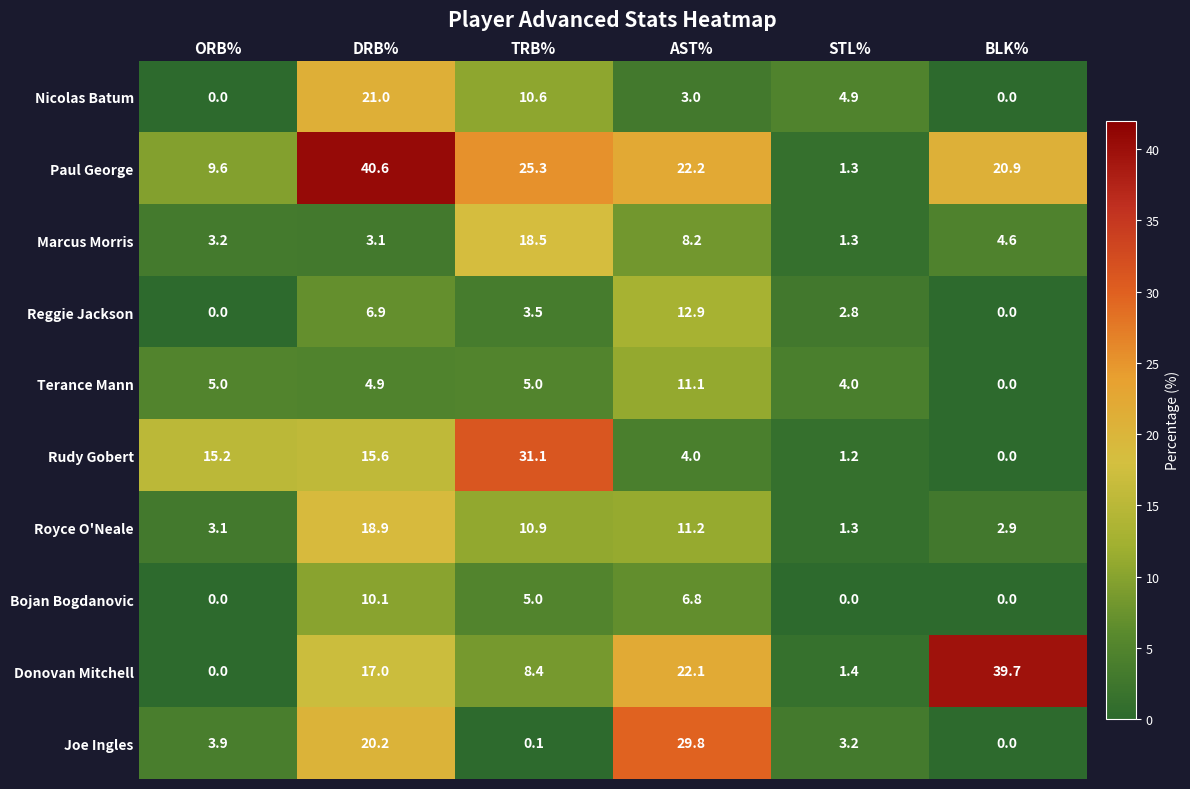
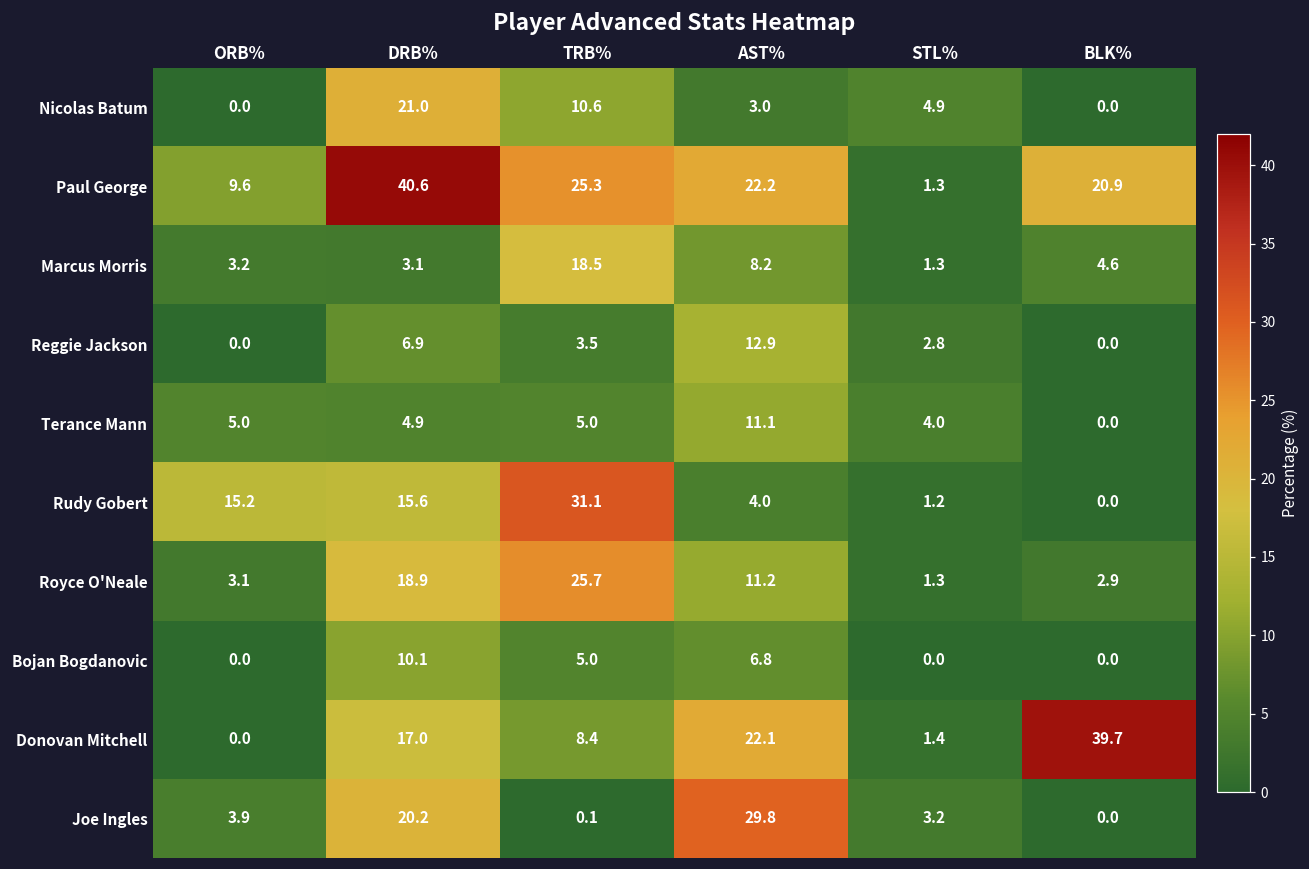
  {
    "Nicolas Batum": {
      "ORB%": 0.0,
      "DRB%": 21.0,
      "TRB%": 10.6,
      "AST%": 3.0,
      "STL%": 4.9,
      "BLK%": 0.0
    },
    "Paul George": {
      "ORB%": 9.6,
      "DRB%": 40.6,
      "TRB%": 25.3,
      "AST%": 22.2,
      "STL%": 1.3,
      "BLK%": 20.9
    },
    "Marcus Morris": {
      "ORB%": 3.2,
      "DRB%": 3.1,
      "TRB%": 18.5,
      "AST%": 8.2,
      "STL%": 1.3,
      "BLK%": 4.6
    },
    "Reggie Jackson": {
      "ORB%": 0.0,
      "DRB%": 6.9,
      "TRB%": 3.5,
      "AST%": 12.9,
      "STL%": 2.8,
      "BLK%": 0.0
    },
    "Terance Mann": {
      "ORB%": 5.0,
      "DRB%": 4.9,
      "TRB%": 5.0,
      "AST%": 11.1,
      "STL%": 4.0,
      "BLK%": 0.0
    },
    "Rudy Gobert": {
      "ORB%": 15.2,
      "DRB%": 15.6,
      "TRB%": 31.1,
      "AST%": 4.0,
      "STL%": 1.2,
      "BLK%": 0.0
    },
    "Royce O'Neale": {
      "ORB%": 3.1,
      "DRB%": 18.9,
-     "TRB%": 10.9,
+     "TRB%": 25.7,
      "AST%": 11.2,
      "STL%": 1.3,
      "BLK%": 2.9
    },
    "Bojan Bogdanovic": {
      "ORB%": 0.0,
      "DRB%": 10.1,
      "TRB%": 5.0,
      "AST%": 6.8,
      "STL%": 0.0,
      "BLK%": 0.0
    },
    "Donovan Mitchell": {
      "ORB%": 0.0,
      "DRB%": 17.0,
      "TRB%": 8.4,
      "AST%": 22.1,
      "STL%": 1.4,
      "BLK%": 39.7
    },
    "Joe Ingles": {
      "ORB%": 3.9,
      "DRB%": 20.2,
      "TRB%": 0.1,
      "AST%": 29.8,
      "STL%": 3.2,
      "BLK%": 0.0
    }
  }
